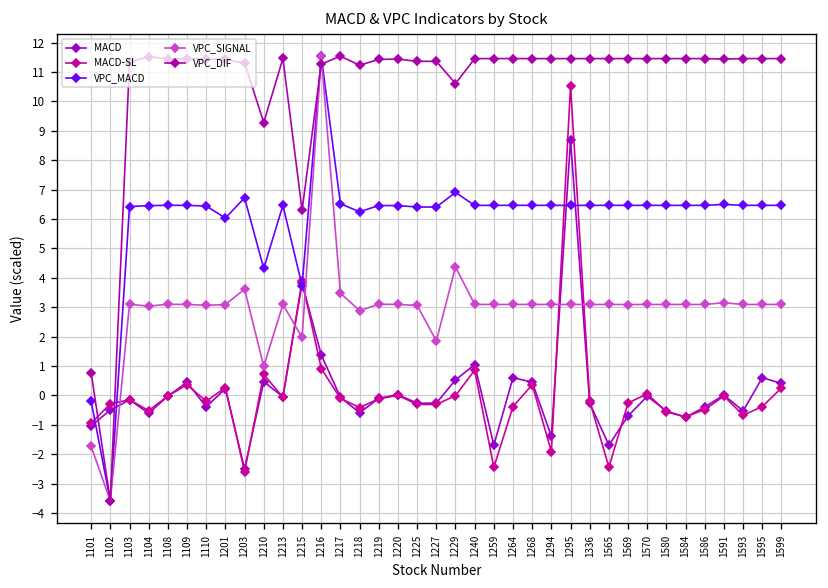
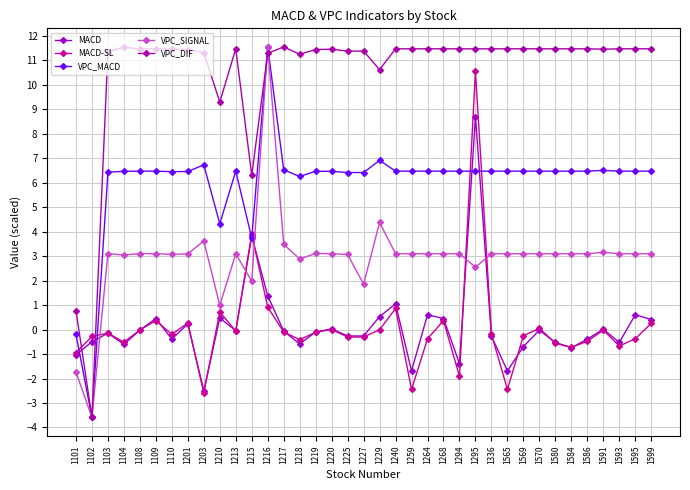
  {
    "VPC_MACD": {
      "1101": -0.2,
      "1103": 6.4,
      "1104": 6.5,
      "1108": 6.5,
      "1109": 6.5,
      "1110": 6.4,
-     "1201": 6.0,
+     "1201": 6.5,
      "1203": 6.7,
      "1210": 4.3,
      "1213": 6.5,
      "1217": 6.5,
      "1218": 6.2,
      "1219": 6.5,
      "1220": 6.5,
      "1225": 6.4,
      "1227": 6.4,
      "1229": 6.9,
      "1240": 6.5,
      "1259": 6.5,
      "1264": 6.5,
      "1268": 6.5,
      "1294": 6.5,
      "1295": 6.5,
      "1336": 6.5,
      "1565": 6.5,
      "1569": 6.5,
      "1570": 6.5,
      "1580": 6.5,
      "1584": 6.5,
      "1586": 6.5,
      "1591": 6.5,
      "1593": 6.5,
      "1595": 6.5,
      "1599": 6.5
    },
    "VPC_SIGNAL": {
      "1101": -1.7,
      "1103": 3.1,
      "1104": 3.0,
      "1108": 3.1,
      "1109": 3.1,
      "1110": 3.1,
      "1201": 3.1,
      "1203": 3.6,
      "1210": 1.0,
      "1213": 3.1,
      "1215": 2.0,
      "1217": 3.5,
      "1218": 2.9,
      "1219": 3.1,
      "1220": 3.1,
      "1225": 3.1,
      "1227": 1.9,
      "1229": 4.4,
      "1240": 3.1,
      "1259": 3.1,
      "1264": 3.1,
      "1268": 3.1,
      "1294": 3.1,
-     "1295": 3.1,
+     "1295": 2.5,
      "1336": 3.1,
      "1565": 3.1,
      "1569": 3.1,
      "1570": 3.1,
      "1580": 3.1,
      "1584": 3.1,
      "1586": 3.1,
      "1591": 3.2,
      "1593": 3.1,
      "1595": 3.1,
      "1599": 3.1
    }
  }
